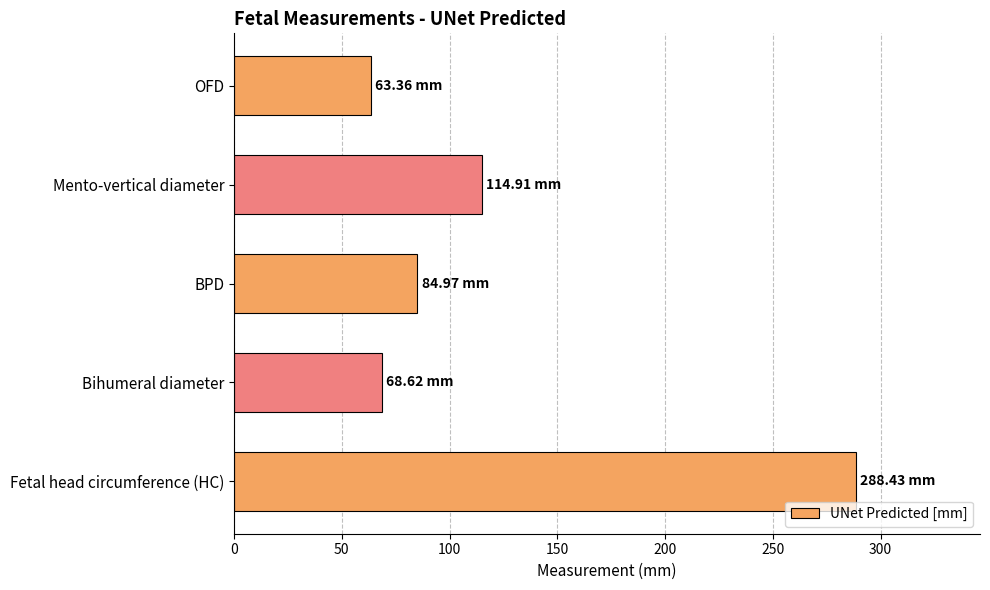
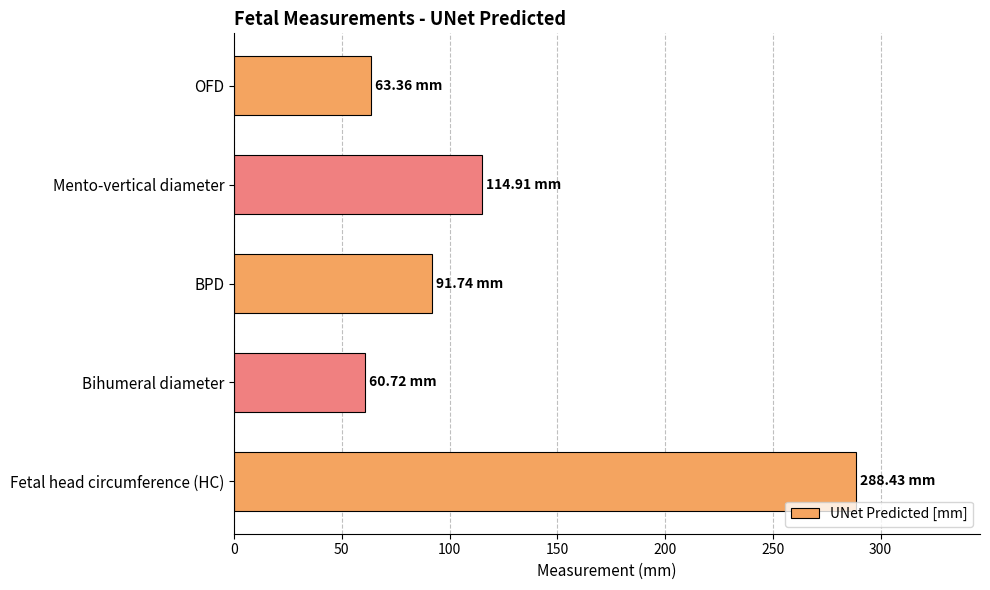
  {
    "OFD": 63.36,
    "Mento-vertical diameter": 114.91,
-   "BPD": 84.97,
-   "Bihumeral diameter": 68.62,
+   "BPD": 91.74,
+   "Bihumeral diameter": 60.72,
    "Fetal head circumference (HC)": 288.43
  }
